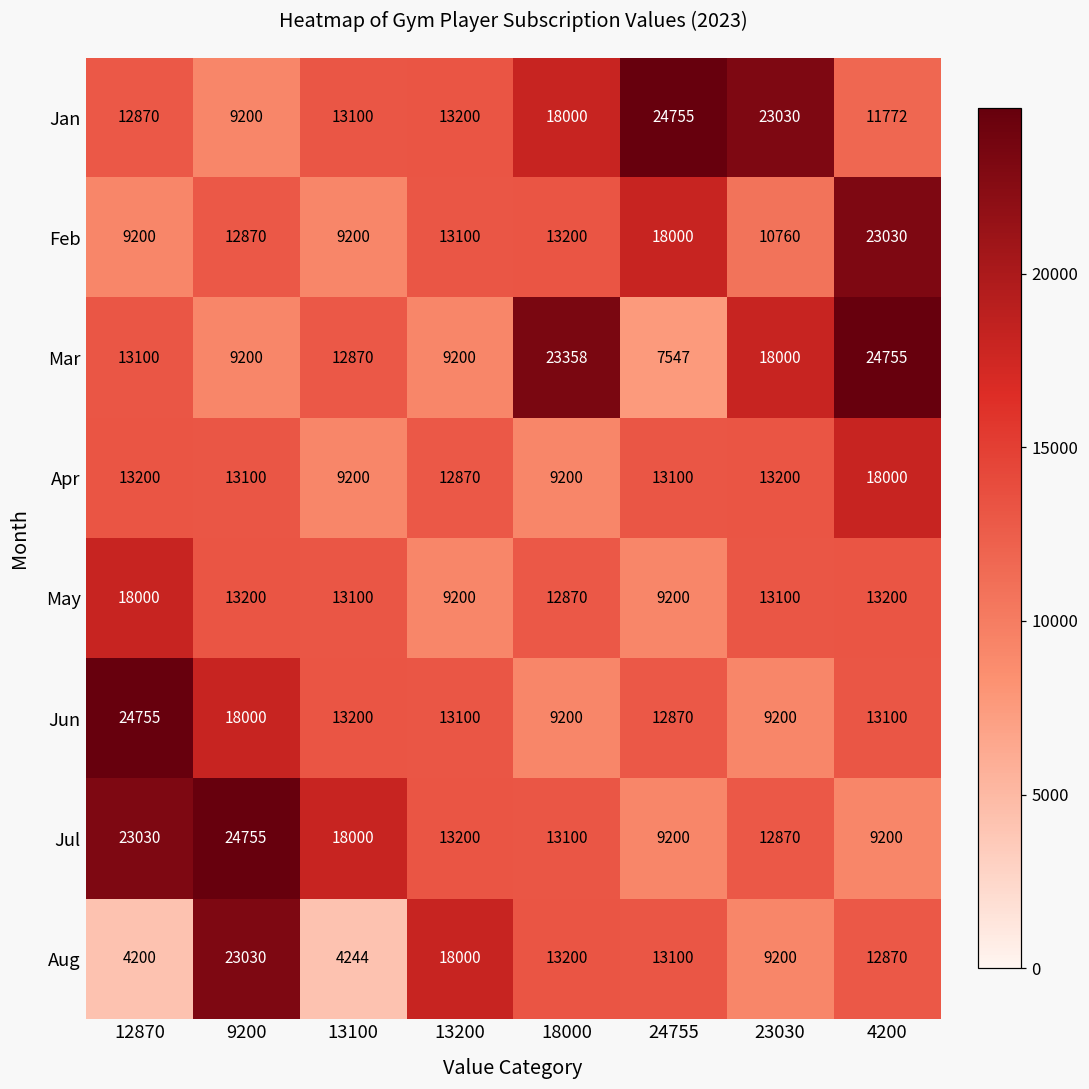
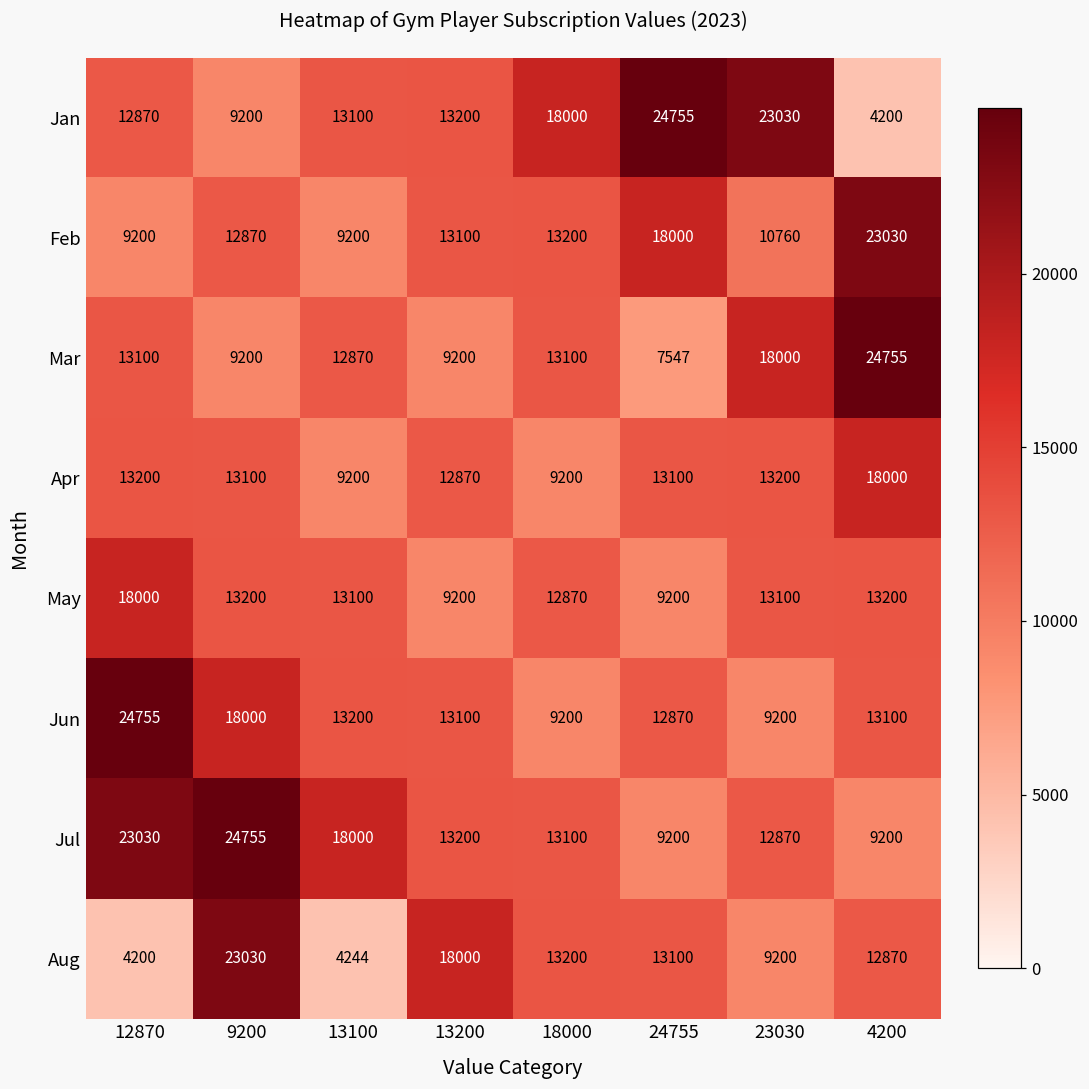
  {
    "Jan": {
      "12870": 12870,
      "9200": 9200,
      "13100": 13100,
      "13200": 13200,
      "18000": 18000,
      "24755": 24755,
      "23030": 23030,
-     "4200": 11772
+     "4200": 4200
    },
    "Feb": {
      "12870": 9200,
      "9200": 12870,
      "13100": 9200,
      "13200": 13100,
      "18000": 13200,
      "24755": 18000,
      "23030": 10760,
      "4200": 23030
    },
    "Mar": {
      "12870": 13100,
      "9200": 9200,
      "13100": 12870,
      "13200": 9200,
-     "18000": 23358,
+     "18000": 13100,
      "24755": 7547,
      "23030": 18000,
      "4200": 24755
    },
    "Apr": {
      "12870": 13200,
      "9200": 13100,
      "13100": 9200,
      "13200": 12870,
      "18000": 9200,
      "24755": 13100,
      "23030": 13200,
      "4200": 18000
    },
    "May": {
      "12870": 18000,
      "9200": 13200,
      "13100": 13100,
      "13200": 9200,
      "18000": 12870,
      "24755": 9200,
      "23030": 13100,
      "4200": 13200
    },
    "Jun": {
      "12870": 24755,
      "9200": 18000,
      "13100": 13200,
      "13200": 13100,
      "18000": 9200,
      "24755": 12870,
      "23030": 9200,
      "4200": 13100
    },
    "Jul": {
      "12870": 23030,
      "9200": 24755,
      "13100": 18000,
      "13200": 13200,
      "18000": 13100,
      "24755": 9200,
      "23030": 12870,
      "4200": 9200
    },
    "Aug": {
      "12870": 4200,
      "9200": 23030,
      "13100": 4244,
      "13200": 18000,
      "18000": 13200,
      "24755": 13100,
      "23030": 9200,
      "4200": 12870
    }
  }
